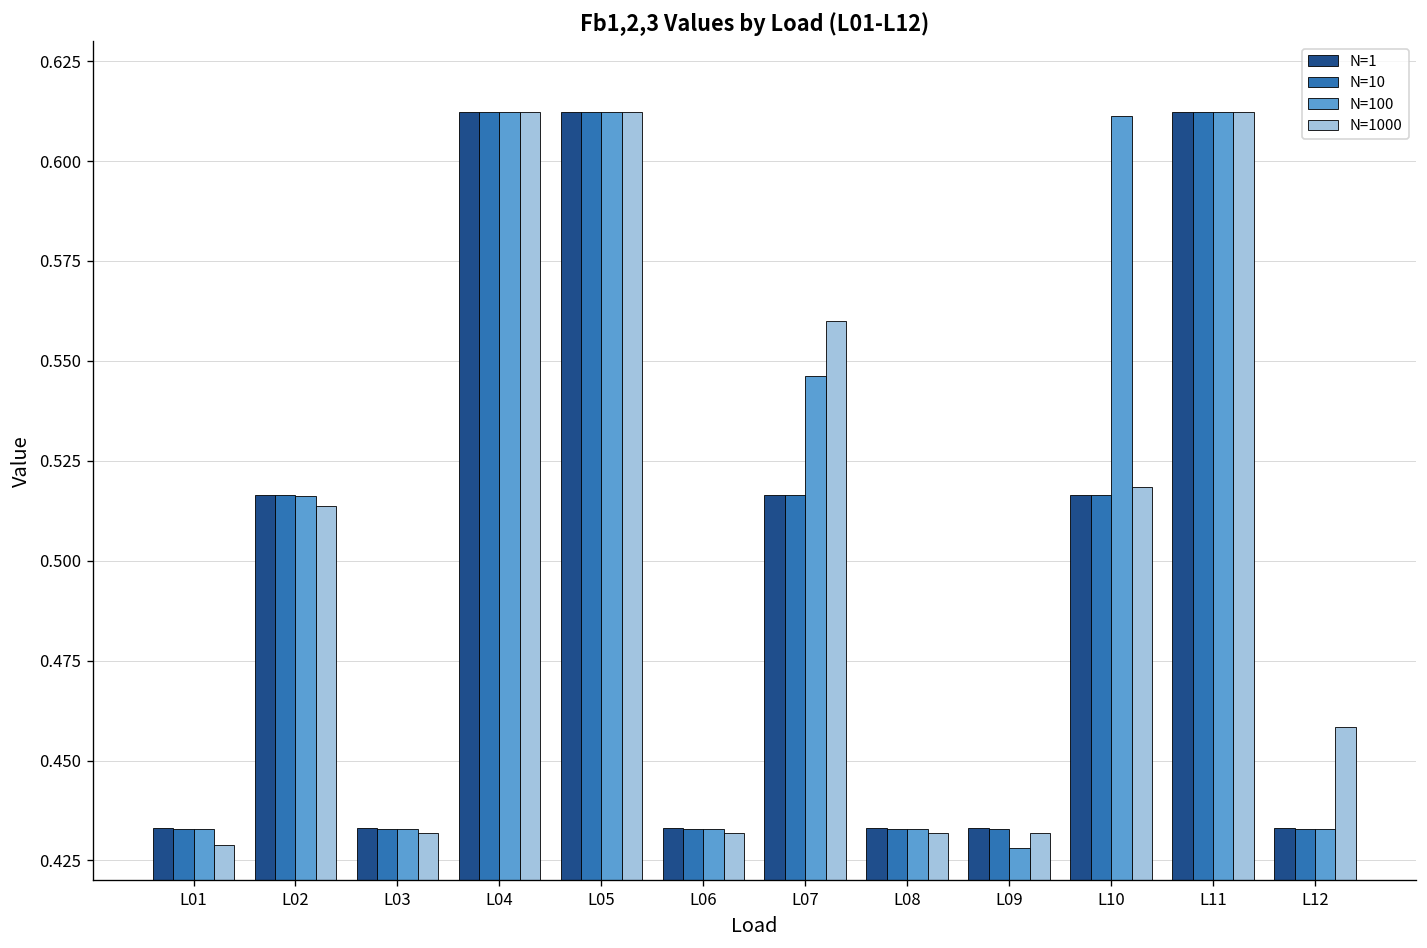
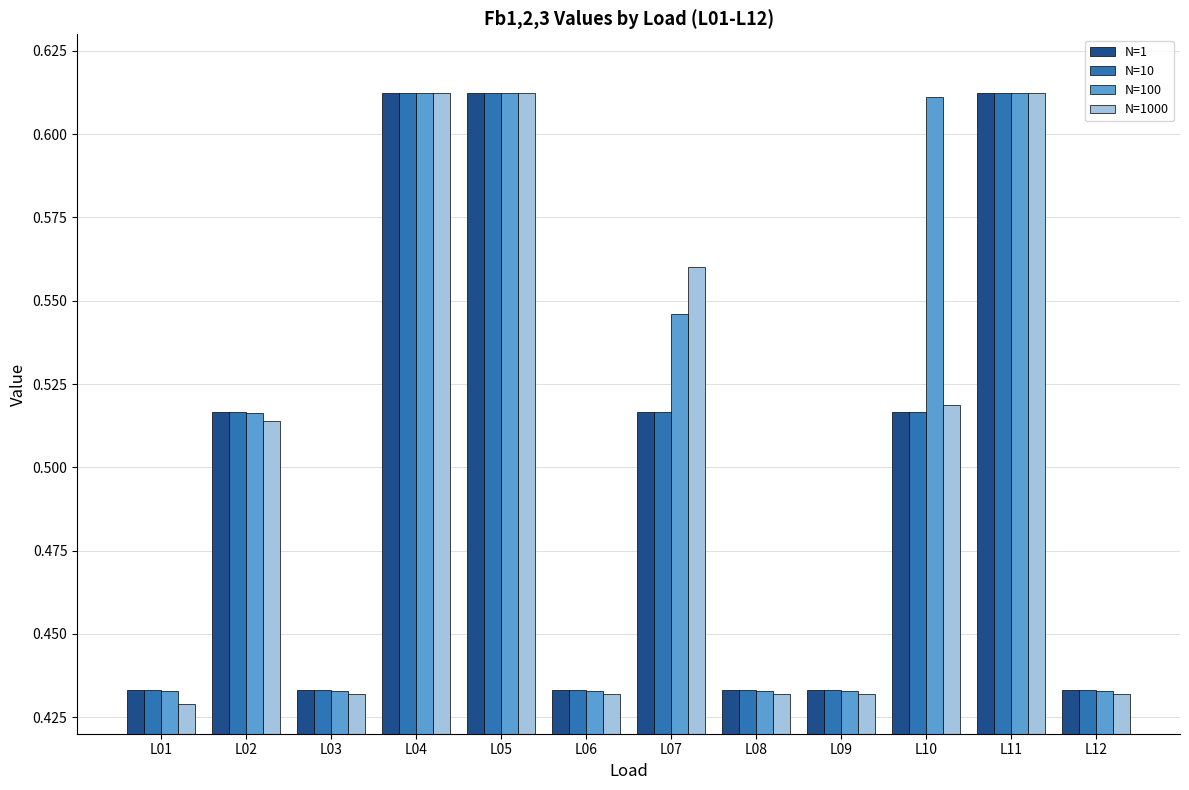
  {
    "N=100": {
      "L01": 0.433,
      "L02": 0.516,
      "L03": 0.433,
      "L04": 0.612,
      "L05": 0.612,
      "L06": 0.433,
      "L07": 0.546,
      "L08": 0.433,
-     "L09": 0.428,
+     "L09": 0.433,
      "L10": 0.611,
      "L11": 0.612,
      "L12": 0.433
    },
    "N=1000": {
      "L01": 0.429,
      "L02": 0.514,
      "L03": 0.432,
      "L04": 0.612,
      "L05": 0.612,
      "L06": 0.432,
      "L07": 0.560,
      "L08": 0.432,
      "L09": 0.432,
      "L10": 0.519,
      "L11": 0.612,
-     "L12": 0.458
+     "L12": 0.432
    }
  }
